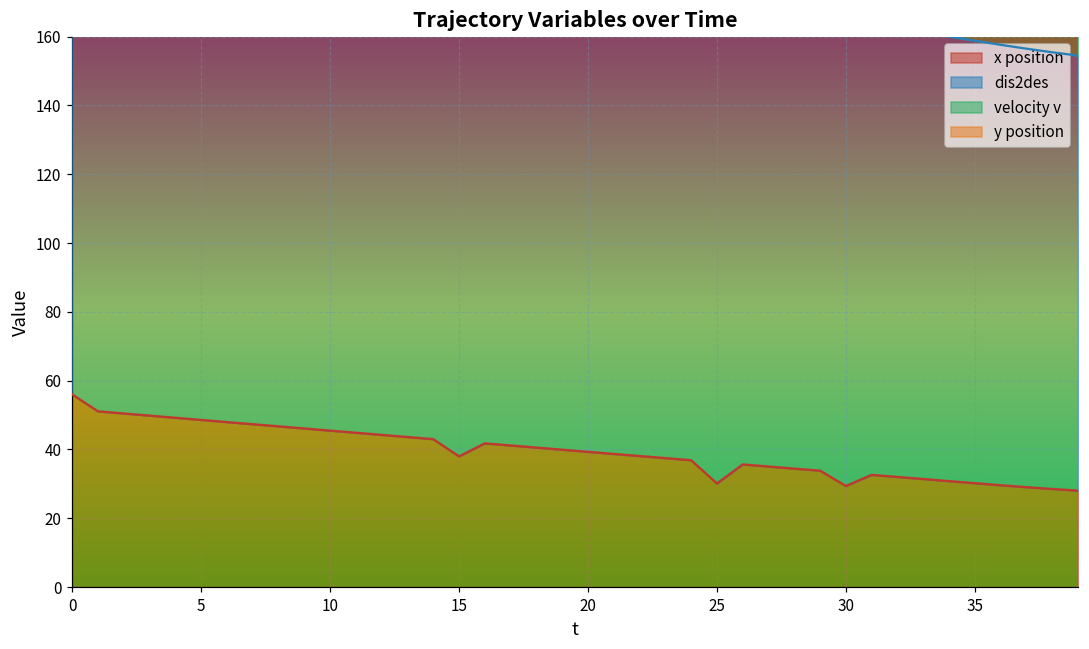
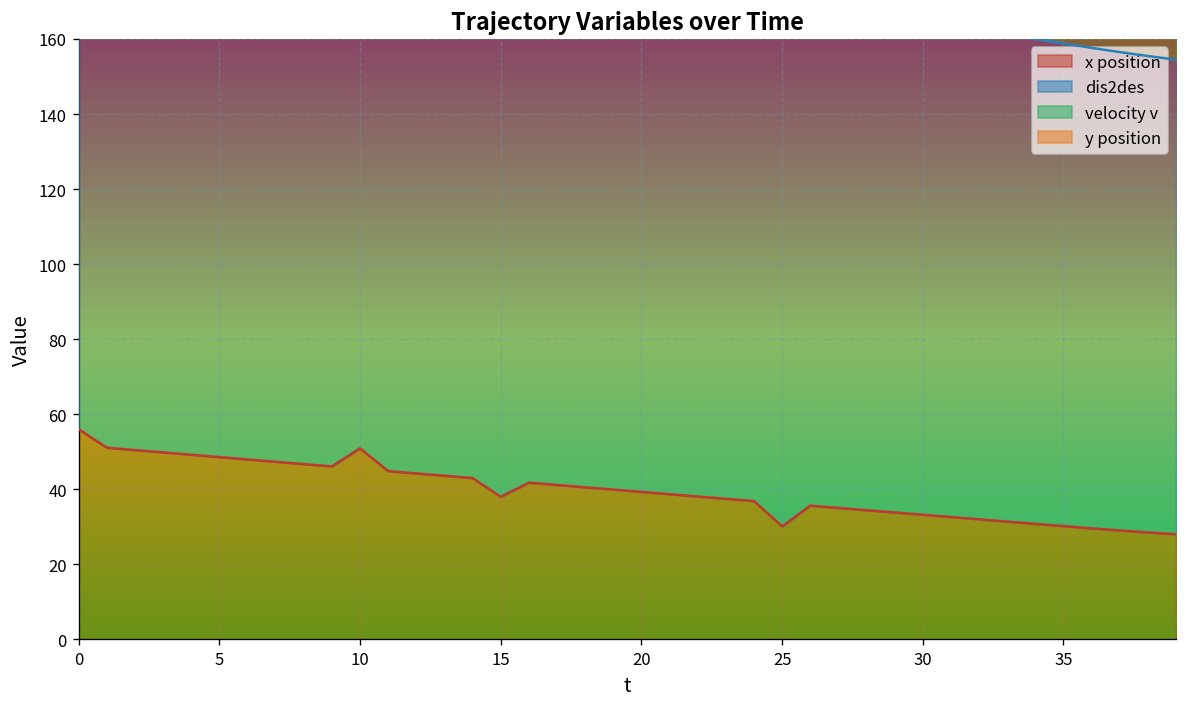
  {
    "x position": {
      "0": 56,
      "5": 49,
-     "10": 45,
+     "10": 51,
      "15": 38,
      "20": 39,
      "25": 30,
-     "30": 29,
+     "30": 33,
      "35": 30
    },
    "dis2des": {
      "35": 129
    }
  }
